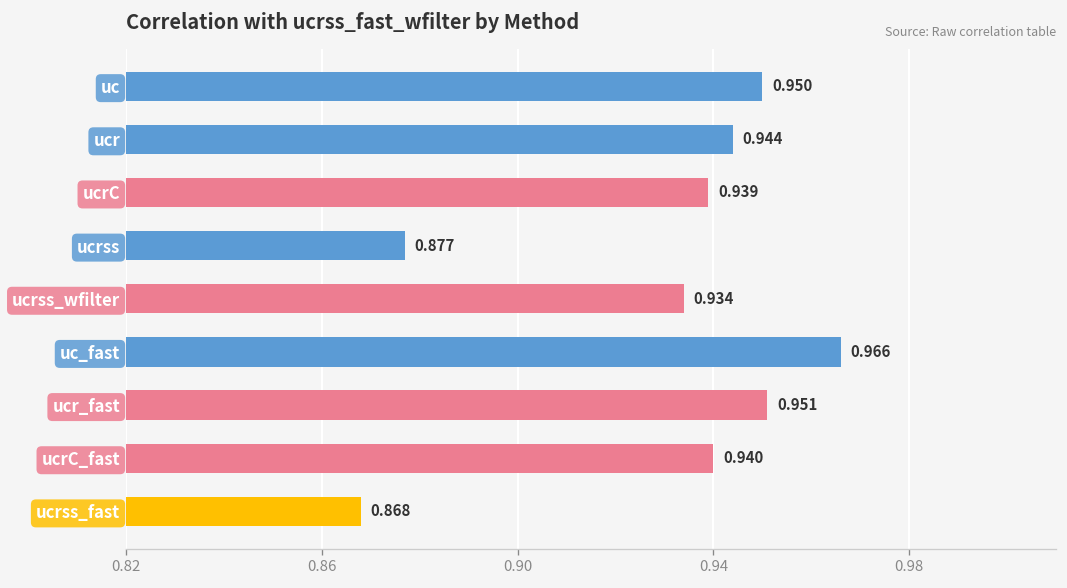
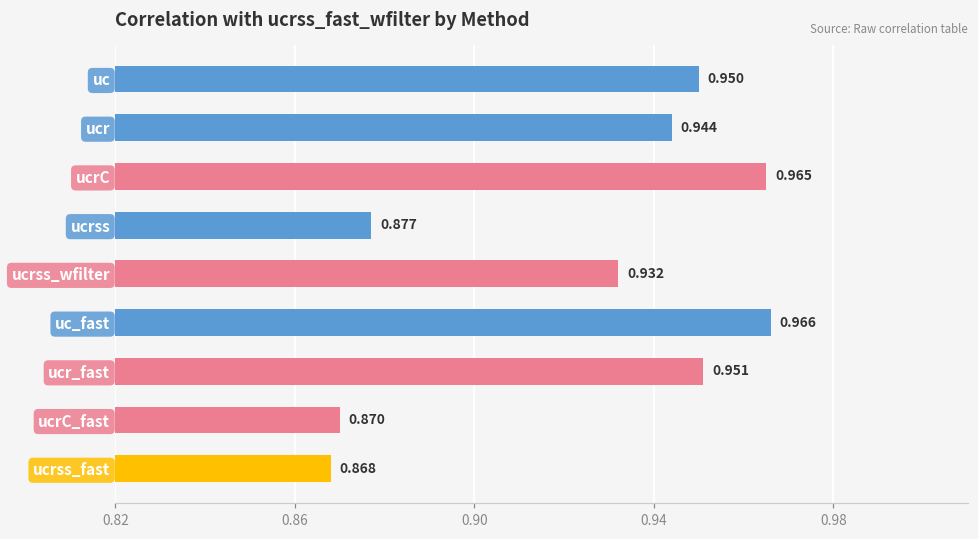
  {
    "uc": 0.950,
    "ucr": 0.944,
-   "ucrC": 0.939,
+   "ucrC": 0.965,
    "ucrss": 0.877,
-   "ucrss_wfilter": 0.934,
+   "ucrss_wfilter": 0.932,
    "uc_fast": 0.966,
    "ucr_fast": 0.951,
-   "ucrC_fast": 0.940,
+   "ucrC_fast": 0.870,
    "ucrss_fast": 0.868
  }
